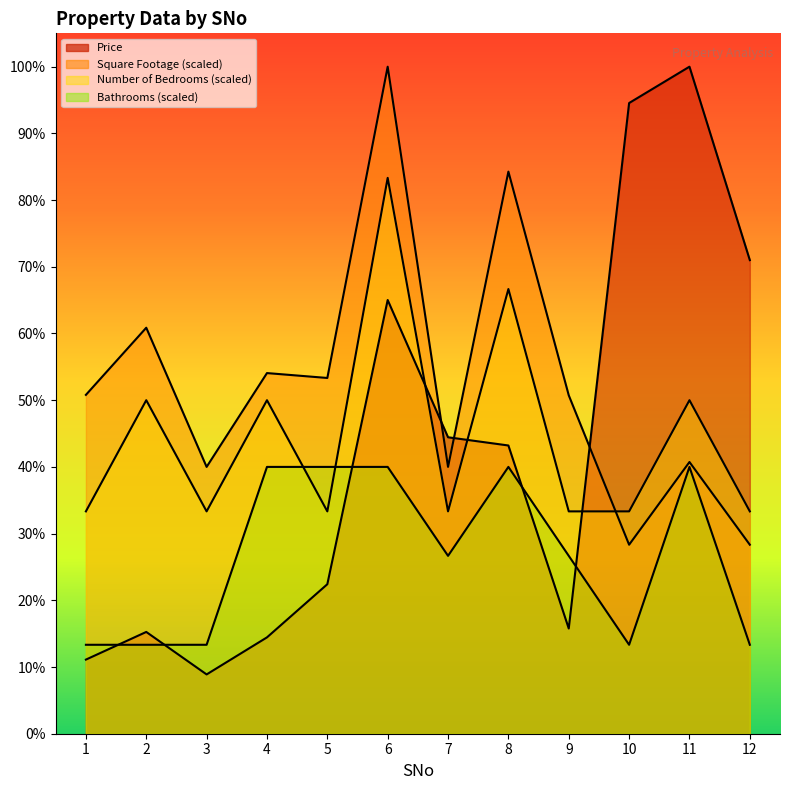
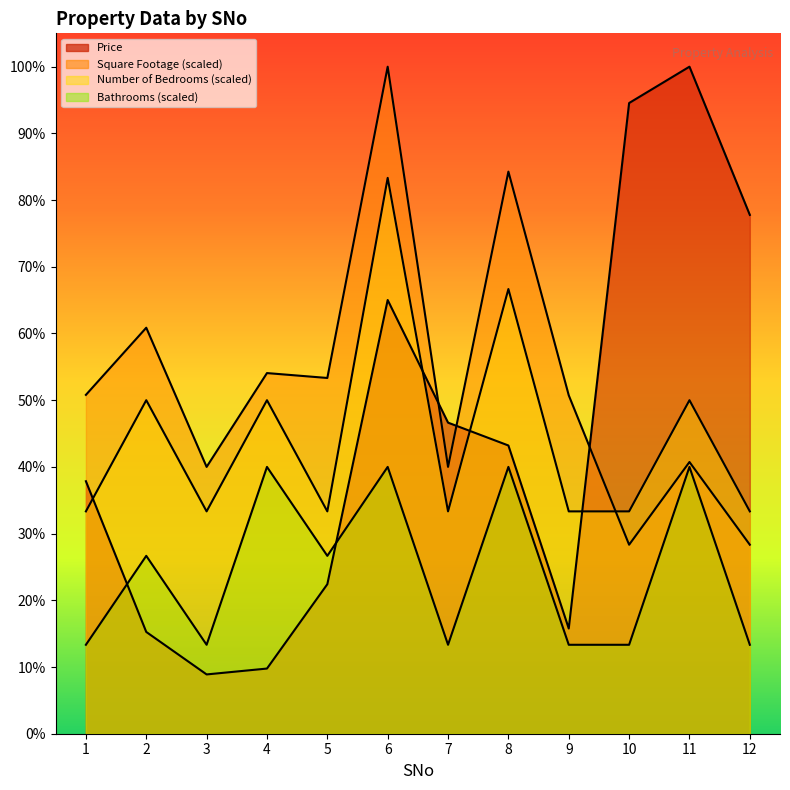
  {
    "Price": {
-     "1": "11%",
+     "1": "38%",
      "2": "15%",
      "3": "9%",
-     "4": "14%",
+     "4": "10%",
      "5": "22%",
      "6": "65%",
-     "7": "44%",
+     "7": "47%",
      "8": "43%",
      "9": "16%",
      "10": "95%",
      "11": "100%",
-     "12": "71%"
+     "12": "78%"
    },
    "Bathrooms (scaled)": {
      "1": "13%",
-     "2": "13%",
+     "2": "27%",
      "3": "13%",
      "4": "40%",
-     "5": "40%",
+     "5": "27%",
      "6": "40%",
-     "7": "27%",
+     "7": "13%",
      "8": "40%",
-     "9": "27%",
+     "9": "13%",
      "10": "13%",
      "11": "40%",
      "12": "13%"
    }
  }
